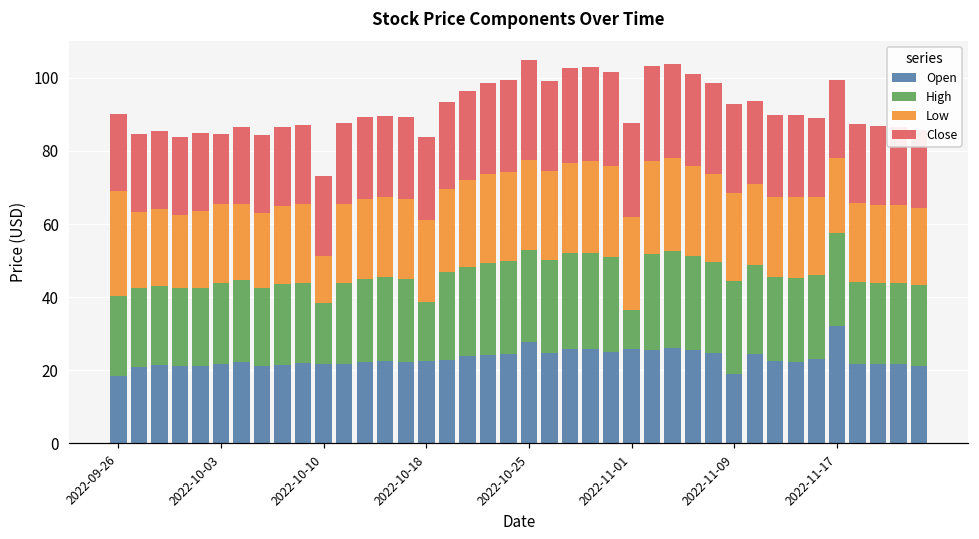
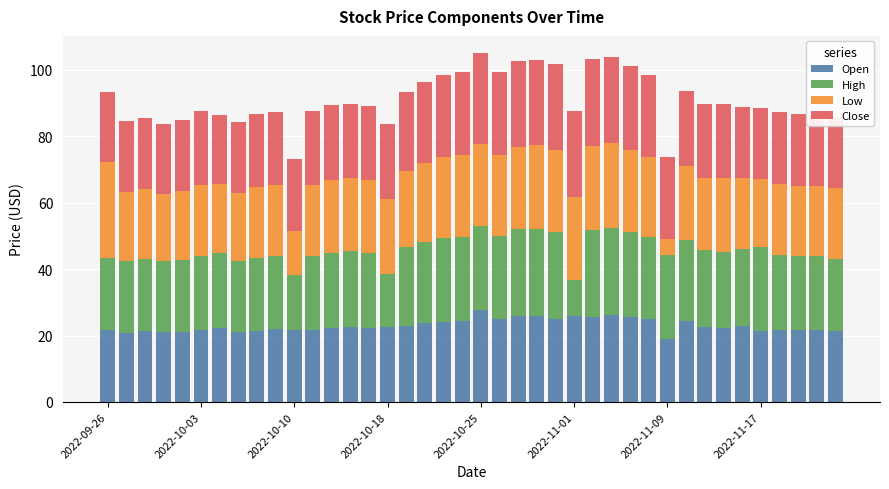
  {
    "Open": {
-     "2022-09-26": 19,
+     "2022-09-26": 22,
      "2022-10-03": 22,
      "2022-10-10": 22,
      "2022-10-18": 23,
      "2022-10-25": 28,
      "2022-11-01": 26,
      "2022-11-09": 19,
-     "2022-11-17": 32
+     "2022-11-17": 21
    },
    "High": {
      "2022-09-26": 22,
      "2022-10-03": 22,
      "2022-10-10": 17,
      "2022-10-18": 16,
      "2022-10-25": 25,
      "2022-11-01": 11,
      "2022-11-09": 25,
      "2022-11-17": 25
    },
    "Low": {
      "2022-09-26": 29,
      "2022-10-03": 21,
      "2022-10-10": 13,
      "2022-10-18": 22,
      "2022-10-25": 25,
      "2022-11-01": 25,
-     "2022-11-09": 24,
+     "2022-11-09": 5,
      "2022-11-17": 20
    },
    "Close": {
      "2022-09-26": 21,
-     "2022-10-03": 19,
+     "2022-10-03": 22,
      "2022-10-10": 22,
      "2022-10-18": 23,
      "2022-10-25": 27,
      "2022-11-01": 26,
      "2022-11-09": 24,
      "2022-11-17": 21
    }
  }
